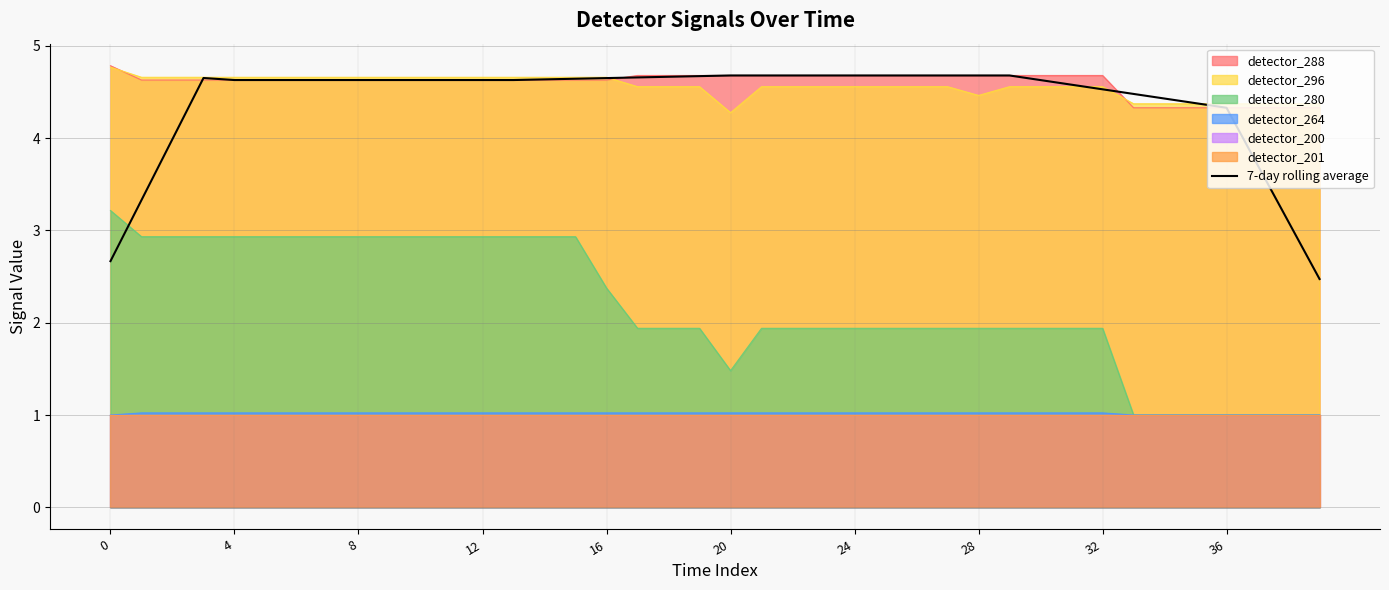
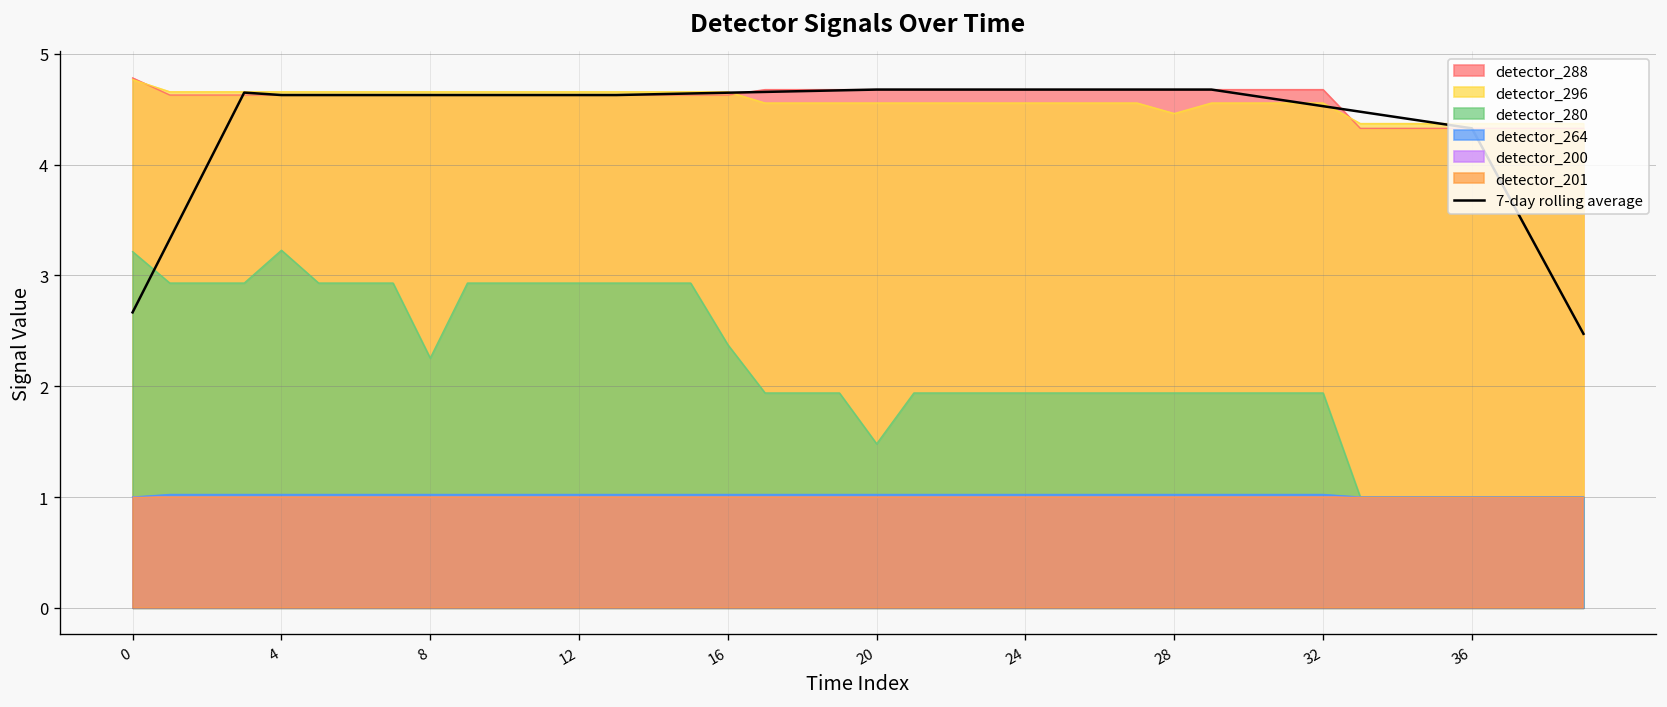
  {
    "detector_288": {
      "32": 4.7
    },
    "detector_296": {
      "4": 4.7,
      "8": 4.7,
      "12": 4.7,
-     "20": 4.3,
+     "20": 4.6,
      "24": 4.6,
      "28": 4.5,
      "32": 4.6
    },
    "detector_280": {
      "0": 3.2,
-     "4": 2.9,
-     "8": 2.9,
+     "4": 3.2,
+     "8": 2.3,
      "12": 2.9,
      "16": 2.4,
      "20": 1.5,
      "24": 1.9,
      "28": 1.9,
      "32": 1.9
    },
    "7-day rolling average": {
      "0": 2.7,
      "32": 4.5
    }
  }
